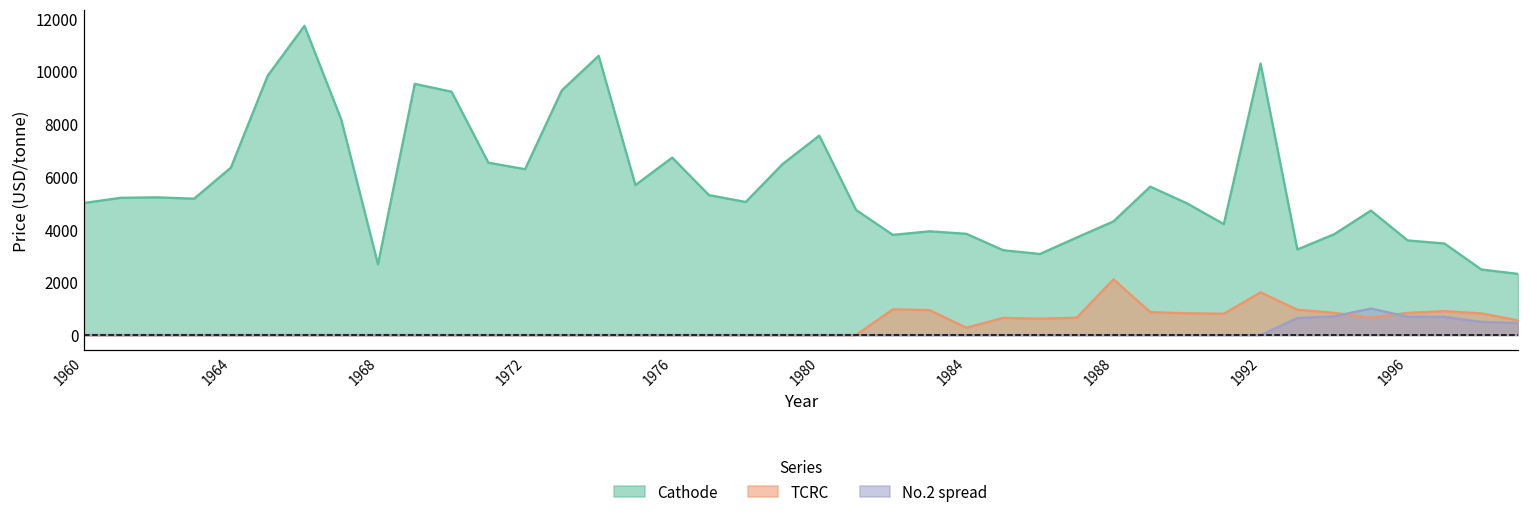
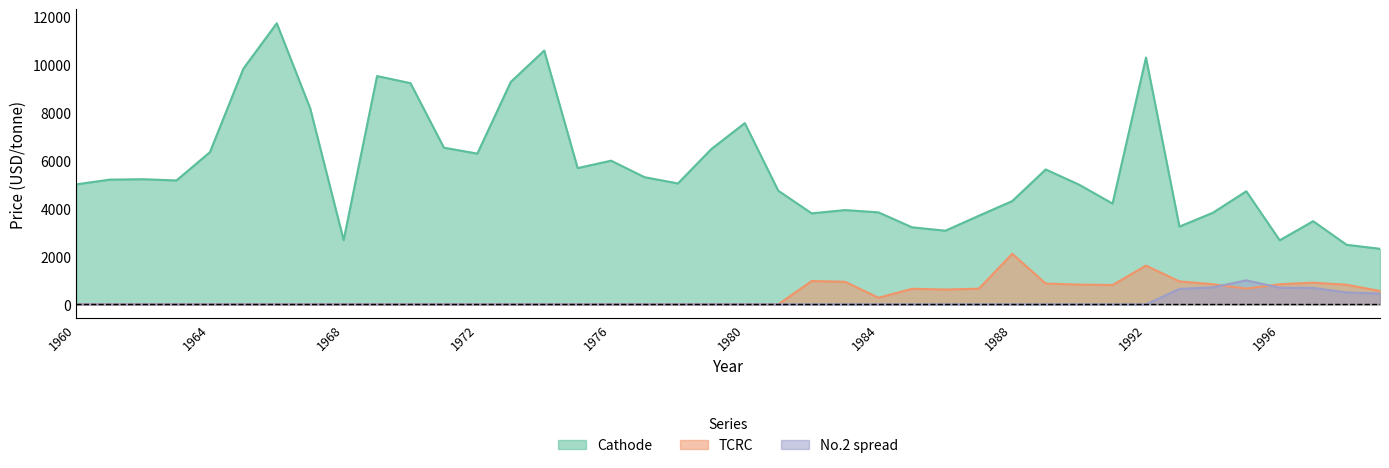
  {
    "Cathode": {
      "1960": 5000,
      "1964": 6300,
      "1968": 2700,
      "1972": 6300,
-     "1976": 6700,
+     "1976": 6000,
      "1980": 7600,
      "1984": 3800,
      "1988": 4300,
      "1992": 10300,
-     "1996": 3600
+     "1996": 2700
    },
    "TCRC": {
      "1984": 300,
      "1988": 2100,
      "1992": 1600,
      "1996": 800
    },
    "No.2 spread": {
      "1984": 0,
      "1988": 0,
      "1992": 0,
      "1996": 700
    }
  }
